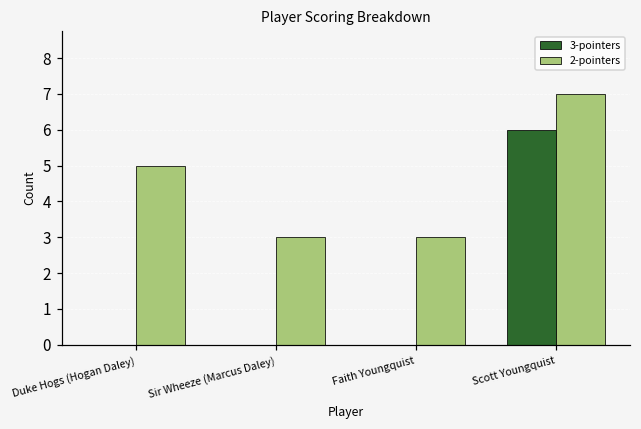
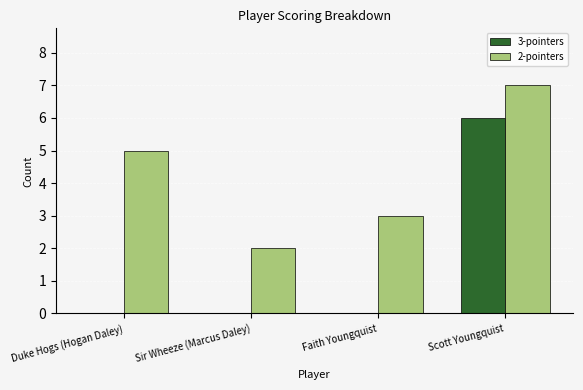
  {
    "3-pointers": {
      "Duke Hogs (Hogan Daley)": 0,
      "Sir Wheeze (Marcus Daley)": 0,
      "Faith Youngquist": 0,
      "Scott Youngquist": 6
    },
    "2-pointers": {
      "Duke Hogs (Hogan Daley)": 5,
-     "Sir Wheeze (Marcus Daley)": 3,
+     "Sir Wheeze (Marcus Daley)": 2,
      "Faith Youngquist": 3,
      "Scott Youngquist": 7
    }
  }
